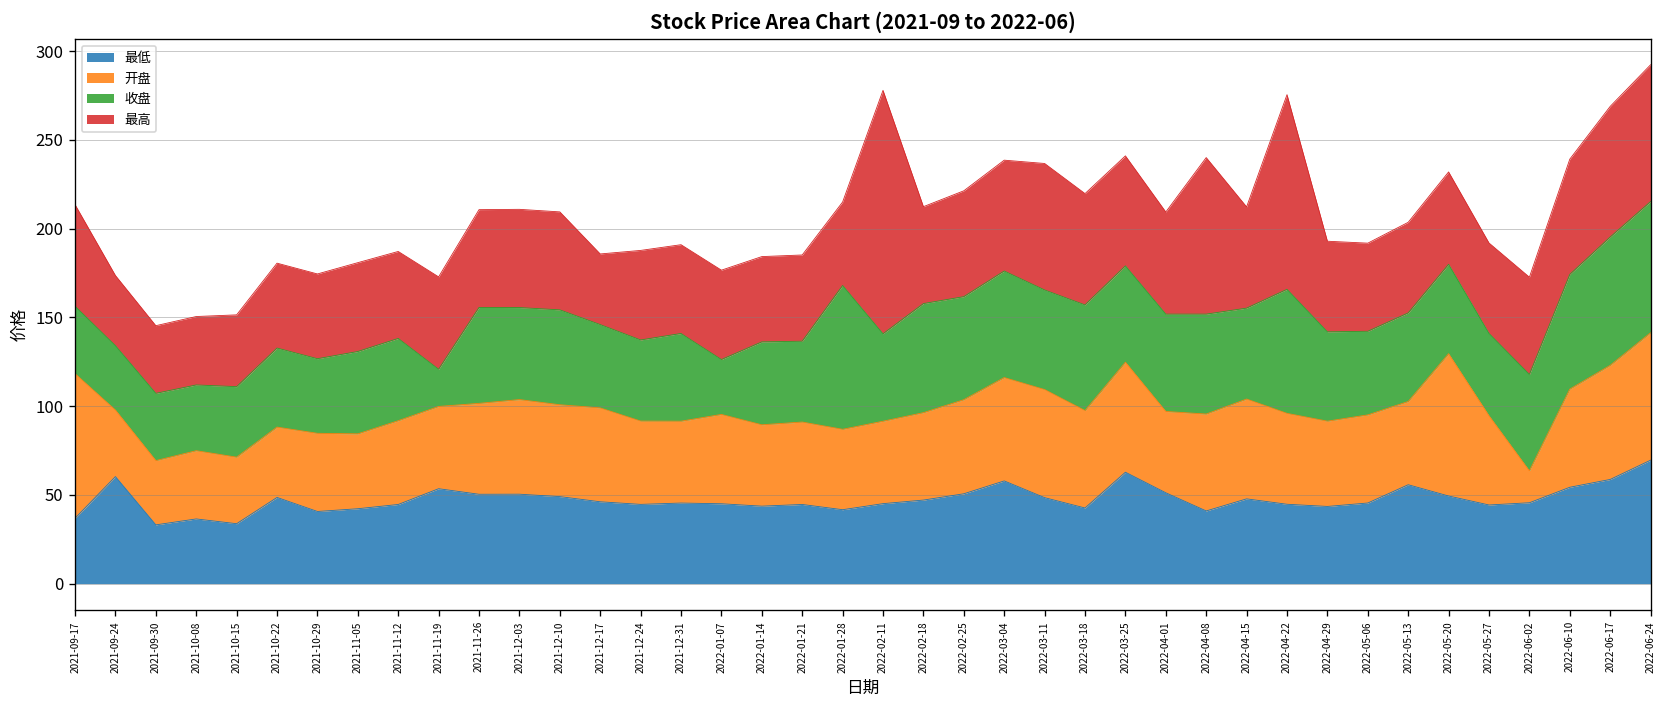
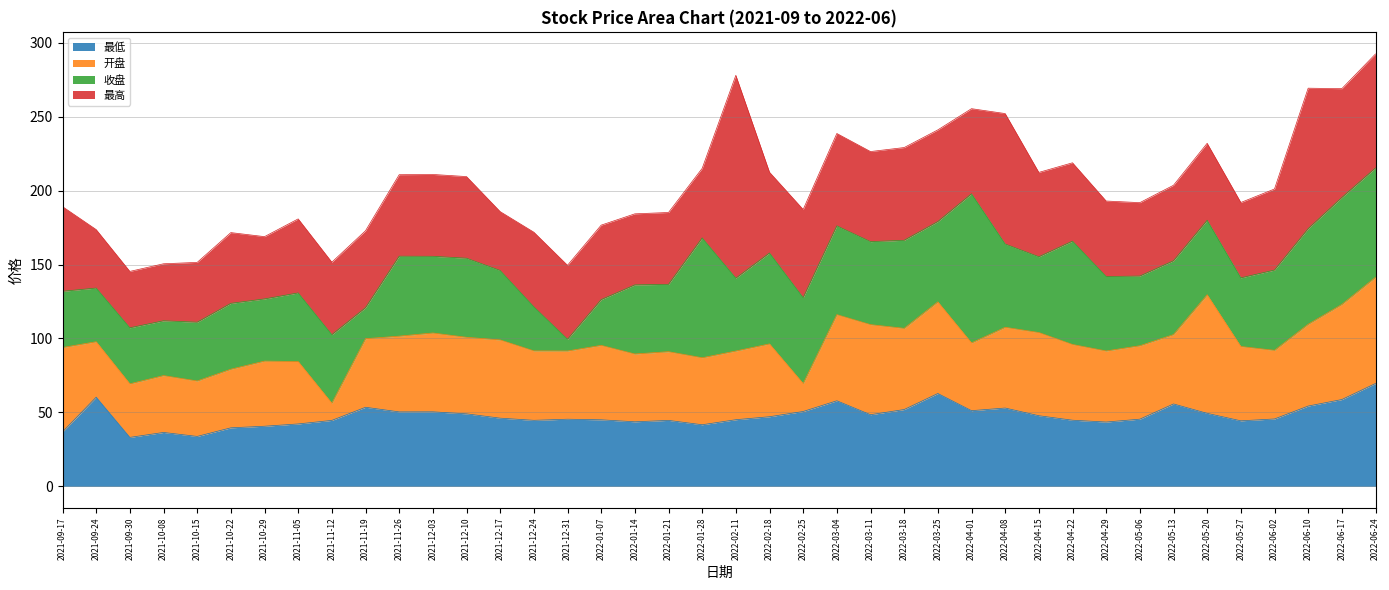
  {
    "最低": {
      "2021-09-17": 37,
      "2021-09-24": 60,
      "2021-09-30": 33,
      "2021-10-08": 36,
      "2021-10-15": 34,
-     "2021-10-22": 49,
+     "2021-10-22": 40,
      "2021-10-29": 41,
      "2021-11-05": 42,
      "2021-11-12": 45,
      "2021-11-19": 53,
      "2021-11-26": 50,
      "2021-12-03": 50,
      "2021-12-10": 49,
      "2021-12-17": 46,
      "2021-12-24": 45,
      "2021-12-31": 45,
      "2022-01-07": 45,
      "2022-01-14": 44,
      "2022-01-21": 45,
      "2022-01-28": 42,
      "2022-02-11": 45,
      "2022-02-18": 47,
      "2022-02-25": 51,
      "2022-03-04": 58,
      "2022-03-11": 48,
-     "2022-03-18": 43,
+     "2022-03-18": 52,
      "2022-03-25": 63,
      "2022-04-01": 51,
-     "2022-04-08": 41,
+     "2022-04-08": 53,
      "2022-04-15": 48,
      "2022-04-22": 45,
      "2022-04-29": 43,
      "2022-05-06": 45,
      "2022-05-13": 56,
      "2022-05-20": 49,
      "2022-05-27": 44,
      "2022-06-02": 46,
      "2022-06-10": 54,
      "2022-06-17": 59,
      "2022-06-24": 70
    },
    "开盘": {
-     "2021-09-17": 81,
+     "2021-09-17": 57,
      "2021-09-24": 37,
      "2021-09-30": 36,
      "2021-10-08": 38,
      "2021-10-15": 37,
      "2021-10-22": 40,
      "2021-10-29": 44,
      "2021-11-05": 42,
-     "2021-11-12": 47,
+     "2021-11-12": 12,
      "2021-11-19": 46,
      "2021-11-26": 51,
      "2021-12-03": 53,
      "2021-12-10": 52,
      "2021-12-17": 53,
      "2021-12-24": 47,
      "2021-12-31": 46,
      "2022-01-07": 50,
      "2022-01-14": 46,
      "2022-01-21": 46,
      "2022-01-28": 45,
      "2022-02-11": 46,
      "2022-02-18": 49,
-     "2022-02-25": 53,
+     "2022-02-25": 19,
      "2022-03-04": 58,
      "2022-03-11": 61,
      "2022-03-18": 55,
      "2022-03-25": 62,
      "2022-04-01": 46,
      "2022-04-08": 55,
      "2022-04-15": 56,
      "2022-04-22": 51,
      "2022-04-29": 48,
      "2022-05-06": 50,
      "2022-05-13": 47,
      "2022-05-20": 80,
      "2022-05-27": 50,
-     "2022-06-02": 18,
+     "2022-06-02": 46,
      "2022-06-10": 55,
      "2022-06-17": 64,
      "2022-06-24": 72
    },
    "收盘": {
      "2021-09-17": 38,
      "2021-09-24": 36,
      "2021-09-30": 38,
      "2021-10-08": 37,
      "2021-10-15": 40,
      "2021-10-22": 45,
      "2021-10-29": 42,
      "2021-11-05": 46,
      "2021-11-12": 46,
      "2021-11-19": 21,
      "2021-11-26": 54,
      "2021-12-03": 52,
      "2021-12-10": 53,
      "2021-12-17": 47,
-     "2021-12-24": 46,
-     "2021-12-31": 49,
+     "2021-12-24": 30,
+     "2021-12-31": 8,
      "2022-01-07": 31,
      "2022-01-14": 47,
      "2022-01-21": 46,
      "2022-01-28": 81,
      "2022-02-11": 49,
      "2022-02-18": 61,
      "2022-02-25": 58,
      "2022-03-04": 60,
      "2022-03-11": 56,
      "2022-03-18": 60,
      "2022-03-25": 54,
-     "2022-04-01": 55,
+     "2022-04-01": 101,
      "2022-04-08": 56,
      "2022-04-15": 51,
      "2022-04-22": 70,
      "2022-04-29": 50,
      "2022-05-06": 47,
      "2022-05-13": 50,
      "2022-05-20": 50,
      "2022-05-27": 46,
      "2022-06-02": 54,
      "2022-06-10": 65,
      "2022-06-17": 72,
      "2022-06-24": 74
    },
    "最高": {
      "2021-09-17": 57,
      "2021-09-24": 40,
      "2021-09-30": 38,
      "2021-10-08": 39,
      "2021-10-15": 40,
      "2021-10-22": 48,
-     "2021-10-29": 48,
+     "2021-10-29": 42,
      "2021-11-05": 50,
      "2021-11-12": 49,
      "2021-11-19": 52,
      "2021-11-26": 55,
      "2021-12-03": 55,
      "2021-12-10": 55,
      "2021-12-17": 40,
      "2021-12-24": 50,
      "2021-12-31": 50,
      "2022-01-07": 50,
      "2022-01-14": 48,
      "2022-01-21": 49,
      "2022-01-28": 47,
      "2022-02-11": 137,
      "2022-02-18": 55,
      "2022-02-25": 60,
      "2022-03-04": 62,
-     "2022-03-11": 71,
+     "2022-03-11": 61,
      "2022-03-18": 63,
      "2022-03-25": 62,
      "2022-04-01": 58,
      "2022-04-08": 88,
      "2022-04-15": 57,
-     "2022-04-22": 110,
+     "2022-04-22": 53,
      "2022-04-29": 51,
      "2022-05-06": 50,
      "2022-05-13": 51,
      "2022-05-20": 52,
      "2022-05-27": 51,
      "2022-06-02": 55,
-     "2022-06-10": 65,
+     "2022-06-10": 95,
      "2022-06-17": 74,
      "2022-06-24": 77
    }
  }
